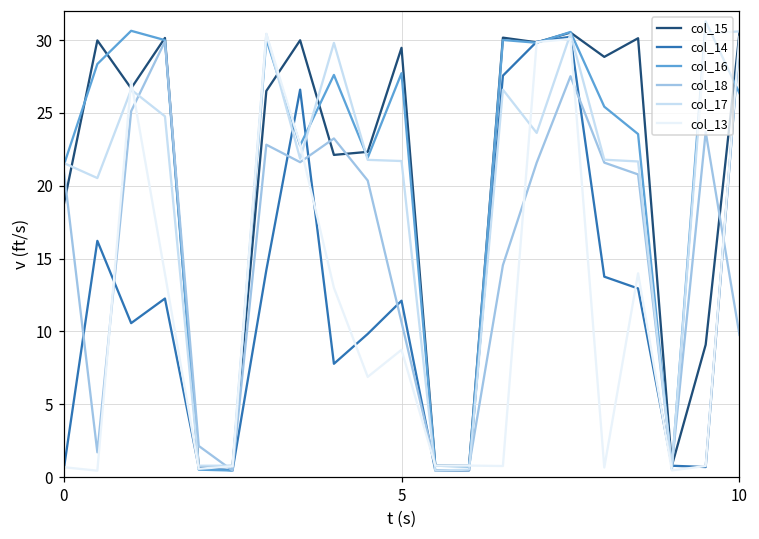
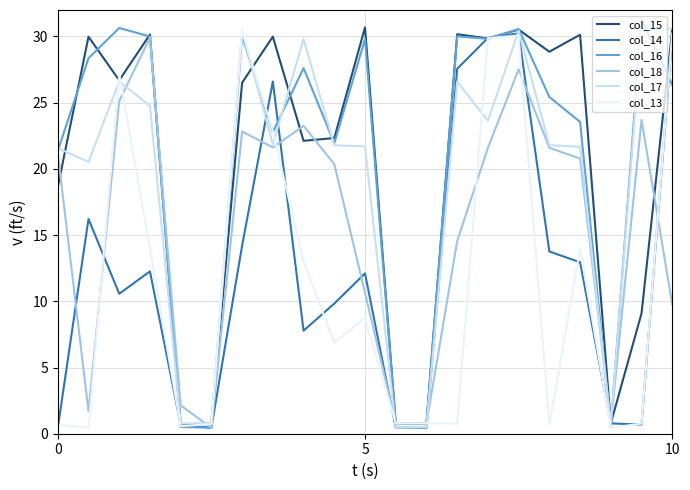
  {
    "col_15": {
      "0": 18.6,
-     "5": 29.5
+     "5": 30.7
    },
    "col_14": {
      "0": 0.4,
      "5": 12.1
    },
    "col_16": {
-     "5": 27.7,
+     "5": 29.8,
      "10": 26.4
    }
  }
